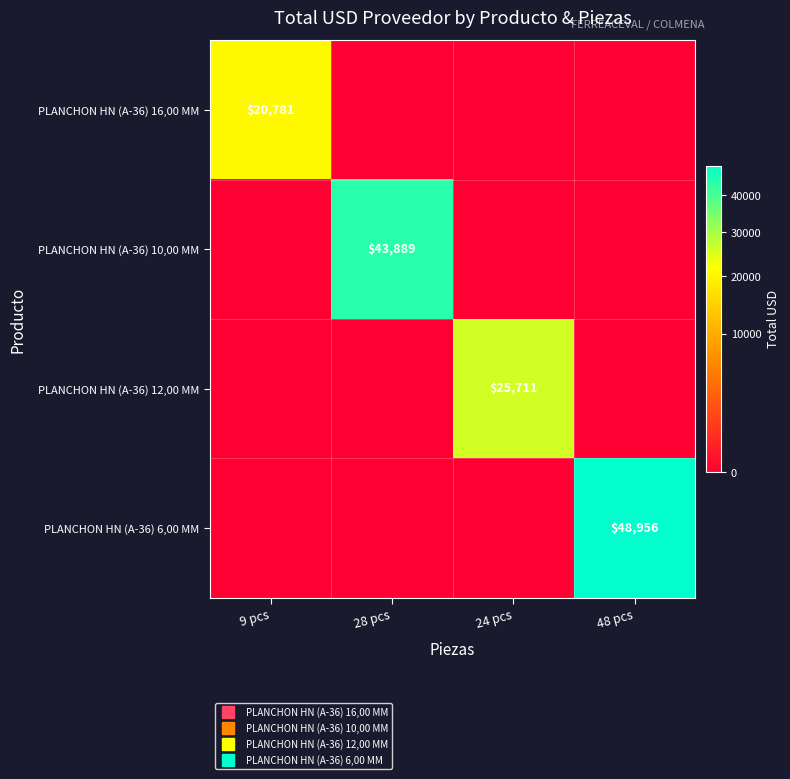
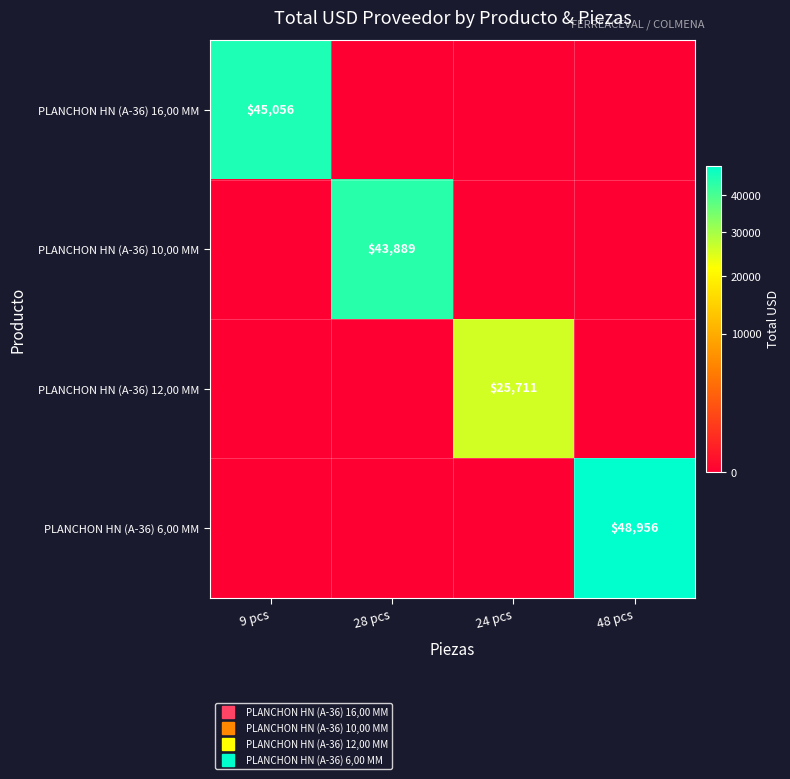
  {
    "PLANCHON HN (A-36) 16,00 MM": {
-     "9 pcs": "$20,781"
+     "9 pcs": "$45,056"
    },
    "PLANCHON HN (A-36) 10,00 MM": {
      "28 pcs": "$43,889"
    },
    "PLANCHON HN (A-36) 12,00 MM": {
      "24 pcs": "$25,711"
    },
    "PLANCHON HN (A-36) 6,00 MM": {
      "48 pcs": "$48,956"
    }
  }
